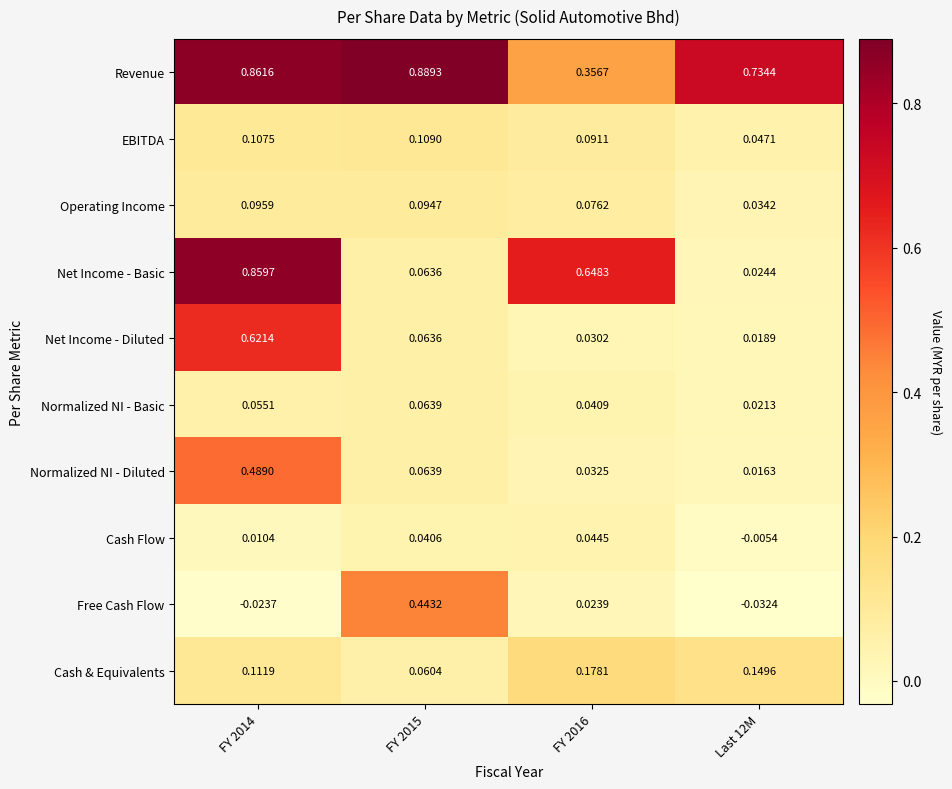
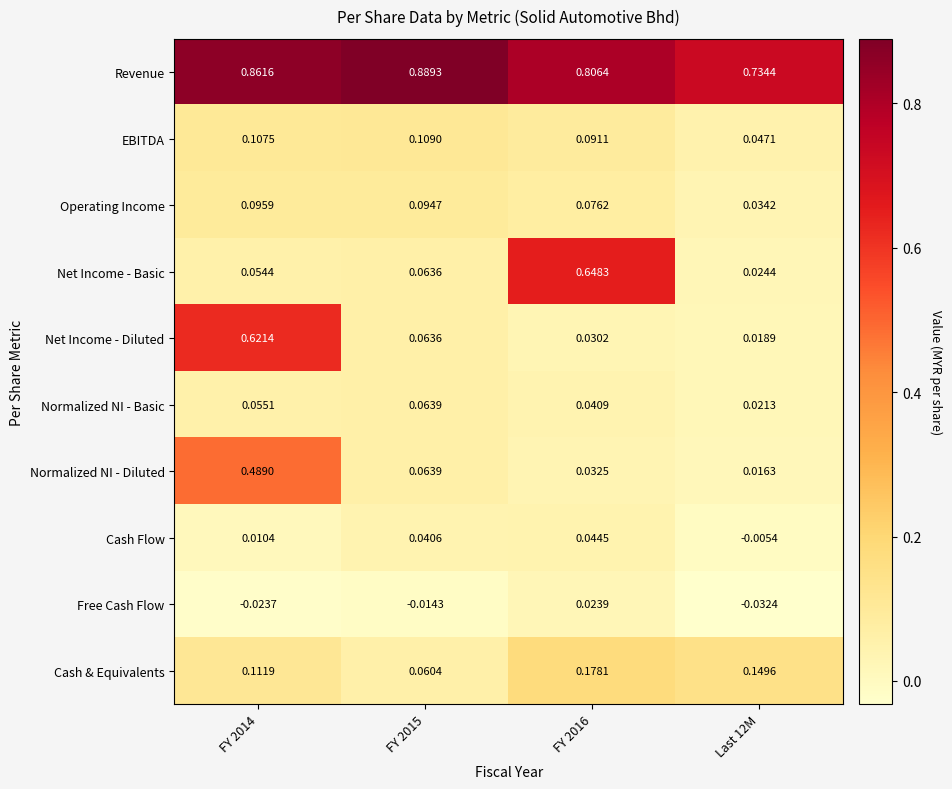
  {
    "Revenue": {
      "FY 2014": 0.8616,
      "FY 2015": 0.8893,
-     "FY 2016": 0.3567,
+     "FY 2016": 0.8064,
      "Last 12M": 0.7344
    },
    "EBITDA": {
      "FY 2014": 0.1075,
      "FY 2015": 0.1090,
      "FY 2016": 0.0911,
      "Last 12M": 0.0471
    },
    "Operating Income": {
      "FY 2014": 0.0959,
      "FY 2015": 0.0947,
      "FY 2016": 0.0762,
      "Last 12M": 0.0342
    },
    "Net Income - Basic": {
-     "FY 2014": 0.8597,
+     "FY 2014": 0.0544,
      "FY 2015": 0.0636,
      "FY 2016": 0.6483,
      "Last 12M": 0.0244
    },
    "Net Income - Diluted": {
      "FY 2014": 0.6214,
      "FY 2015": 0.0636,
      "FY 2016": 0.0302,
      "Last 12M": 0.0189
    },
    "Normalized NI - Basic": {
      "FY 2014": 0.0551,
      "FY 2015": 0.0639,
      "FY 2016": 0.0409,
      "Last 12M": 0.0213
    },
    "Normalized NI - Diluted": {
      "FY 2014": 0.4890,
      "FY 2015": 0.0639,
      "FY 2016": 0.0325,
      "Last 12M": 0.0163
    },
    "Cash Flow": {
      "FY 2014": 0.0104,
      "FY 2015": 0.0406,
      "FY 2016": 0.0445,
      "Last 12M": -0.0054
    },
    "Free Cash Flow": {
      "FY 2014": -0.0237,
-     "FY 2015": 0.4432,
+     "FY 2015": -0.0143,
      "FY 2016": 0.0239,
      "Last 12M": -0.0324
    },
    "Cash & Equivalents": {
      "FY 2014": 0.1119,
      "FY 2015": 0.0604,
      "FY 2016": 0.1781,
      "Last 12M": 0.1496
    }
  }
